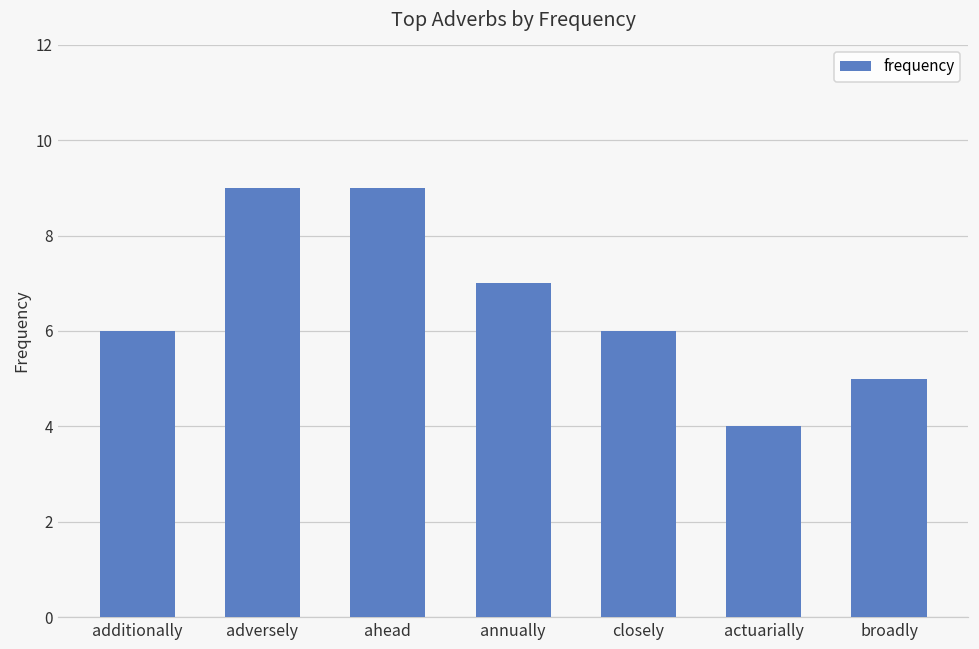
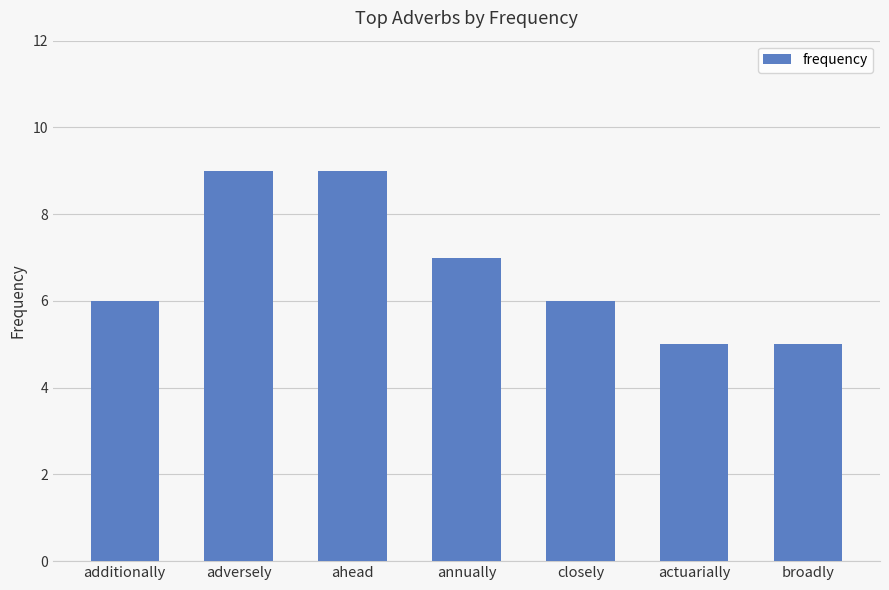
  {
    "additionally": 6,
    "adversely": 9,
    "ahead": 9,
    "annually": 7,
    "closely": 6,
-   "actuarially": 4,
+   "actuarially": 5,
    "broadly": 5
  }
